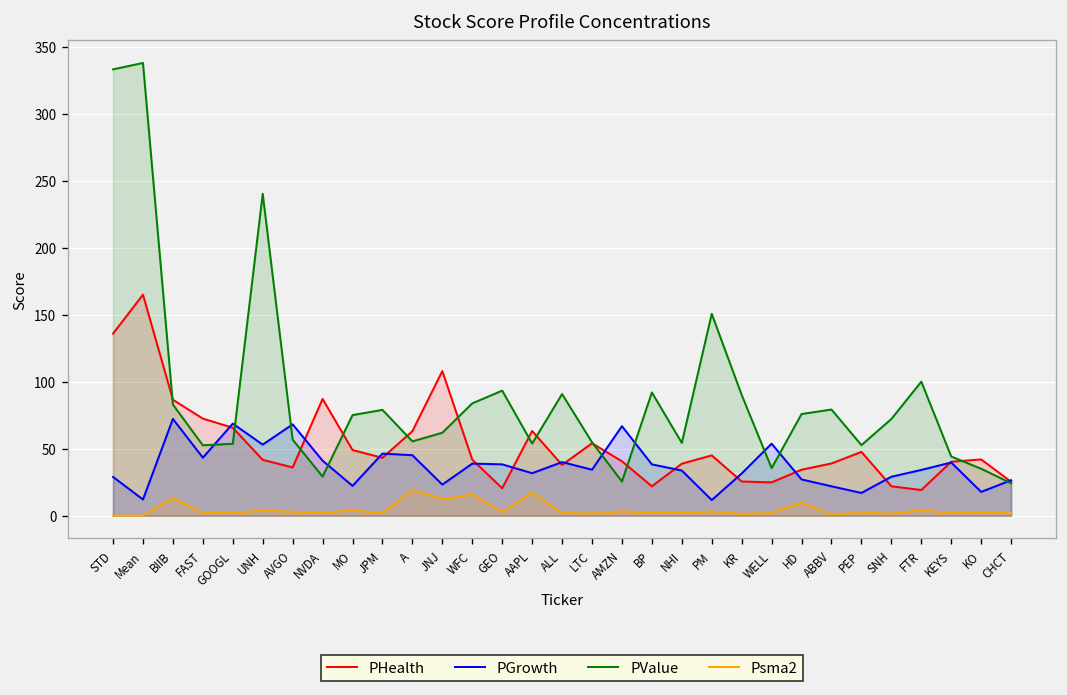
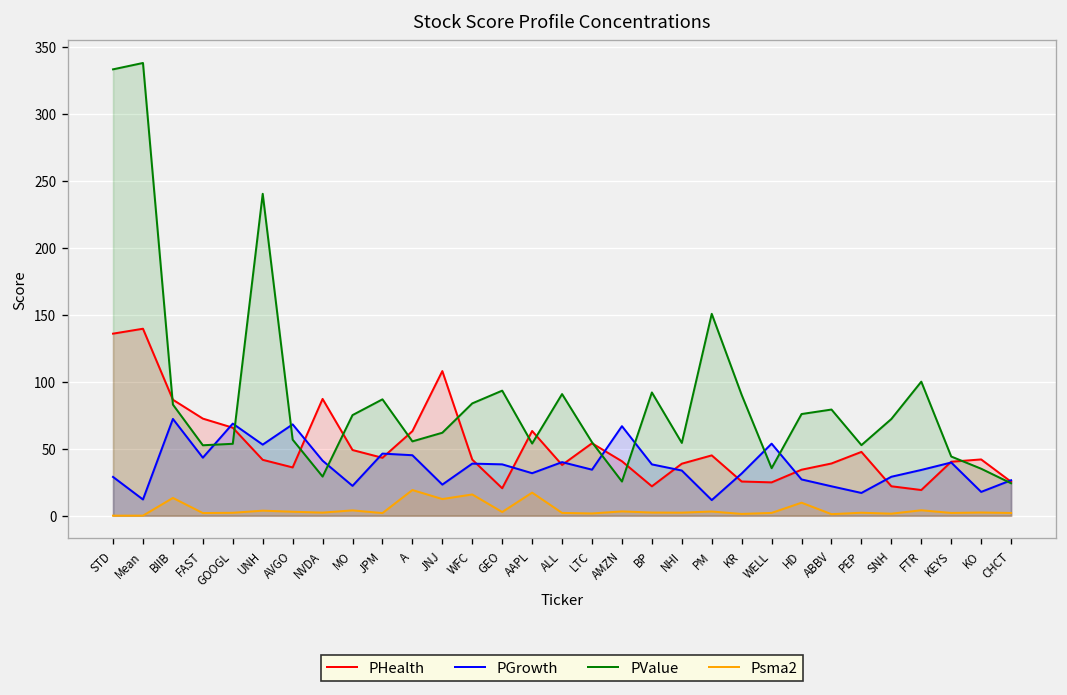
  {
    "PHealth": {
      "STD": 136,
-     "Mean": 165,
+     "Mean": 139,
      "BIIB": 87,
      "FAST": 72,
      "GOOGL": 66,
      "UNH": 42,
      "AVGO": 36,
      "NVDA": 87,
      "MO": 49,
      "JPM": 43,
      "A": 63,
      "JNJ": 108,
      "WFC": 42,
      "GEO": 20,
      "AAPL": 63,
      "AMZN": 41,
      "BP": 22,
      "NHI": 39,
      "PM": 45,
      "KR": 26,
      "WELL": 25,
      "HD": 34,
      "ABBV": 39,
      "PEP": 48,
      "SNH": 22,
      "FTR": 19,
      "KO": 42
    },
    "PGrowth": {
      "STD": 29,
      "Mean": 12,
      "BIIB": 72,
      "FAST": 43,
      "GOOGL": 69,
      "UNH": 53,
      "AVGO": 68,
      "NVDA": 41,
      "MO": 22,
      "JPM": 46,
      "A": 45,
      "JNJ": 23,
      "WFC": 39,
      "GEO": 38,
      "AAPL": 32,
      "LTC": 34,
      "AMZN": 67,
      "BP": 38,
      "NHI": 34,
      "PM": 12,
      "KR": 31,
      "WELL": 54,
      "HD": 27,
      "ABBV": 22,
      "PEP": 17,
      "SNH": 29,
      "FTR": 34,
      "KO": 18
    },
    "PValue": {
      "STD": 333,
      "Mean": 338,
      "BIIB": 83,
      "FAST": 53,
      "GOOGL": 54,
      "UNH": 240,
      "AVGO": 57,
      "NVDA": 29,
      "MO": 75,
-     "JPM": 79,
+     "JPM": 87,
      "A": 55,
      "JNJ": 62,
      "WFC": 84,
      "GEO": 93,
      "AAPL": 54,
      "ALL": 91,
      "AMZN": 26,
      "BP": 92,
      "NHI": 54,
      "PM": 151,
      "KR": 90,
      "WELL": 35,
      "HD": 76,
      "ABBV": 79,
      "PEP": 53,
      "SNH": 72,
      "FTR": 100,
      "KEYS": 44,
      "KO": 35
    },
    "Psma2": {
      "STD": 0,
      "Mean": 0,
      "BIIB": 13,
      "FAST": 2,
      "GOOGL": 2,
      "UNH": 4,
      "AVGO": 3,
      "NVDA": 2,
      "MO": 4,
      "JPM": 2,
      "A": 19,
      "JNJ": 12,
      "WFC": 16,
      "GEO": 3,
      "AAPL": 17,
      "ALL": 2,
      "LTC": 2,
      "AMZN": 3,
      "BP": 2,
      "NHI": 2,
      "PM": 3,
      "KR": 1,
      "WELL": 2,
      "HD": 10,
      "ABBV": 1,
      "PEP": 2,
      "SNH": 2,
      "FTR": 4,
      "KEYS": 2,
      "KO": 2,
      "CHCT": 2
    }
  }
